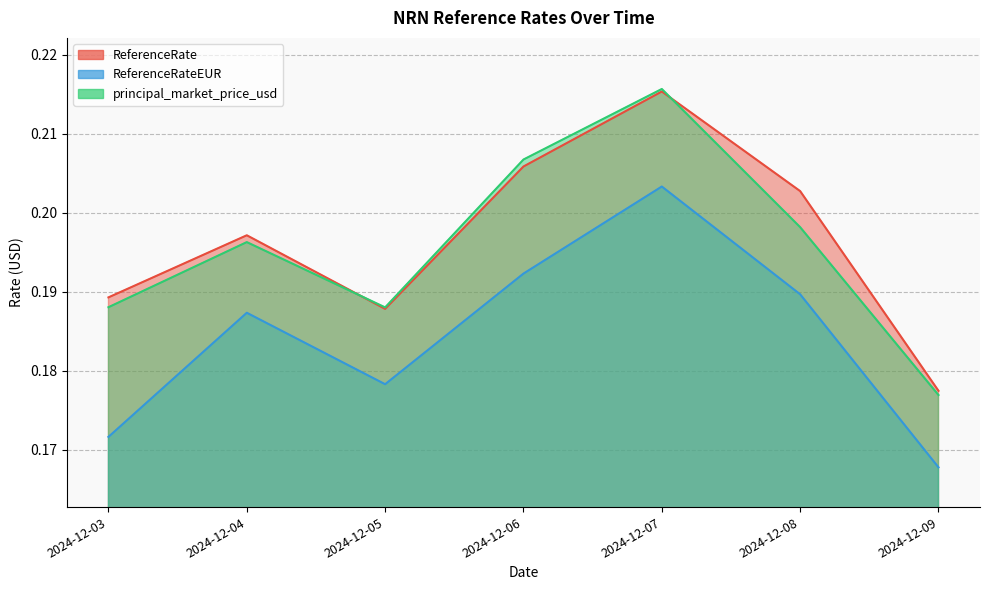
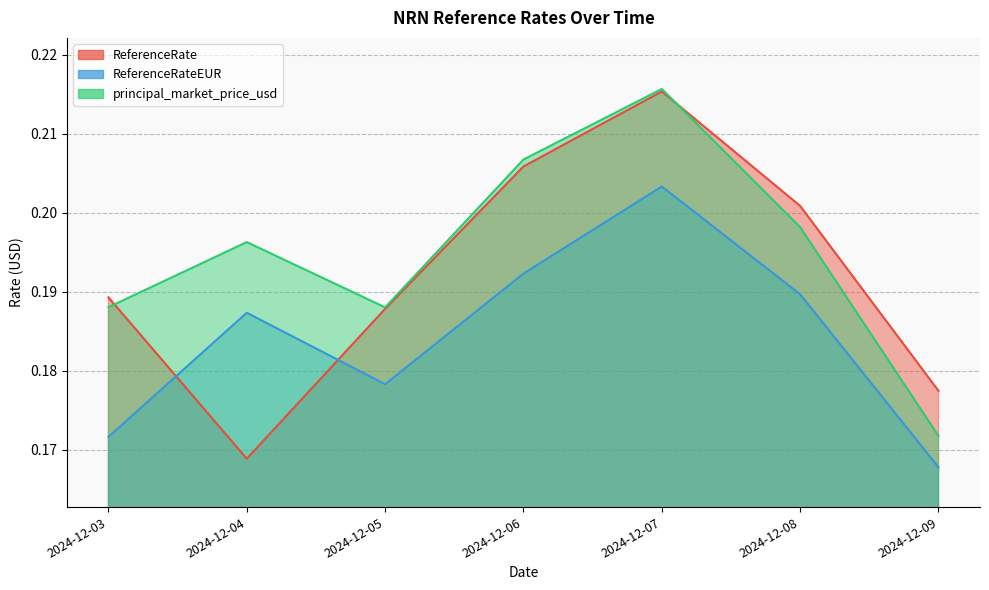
  {
    "ReferenceRate": {
      "2024-12-03": 0.189,
-     "2024-12-04": 0.197,
+     "2024-12-04": 0.169,
      "2024-12-06": 0.206,
-     "2024-12-08": 0.203,
+     "2024-12-08": 0.201,
      "2024-12-09": 0.177
    },
    "ReferenceRateEUR": {
      "2024-12-03": 0.172,
      "2024-12-04": 0.187,
      "2024-12-05": 0.178,
      "2024-12-06": 0.192,
      "2024-12-07": 0.203,
      "2024-12-08": 0.190,
      "2024-12-09": 0.168
    },
    "principal_market_price_usd": {
      "2024-12-03": 0.188,
      "2024-12-04": 0.196,
      "2024-12-06": 0.207,
      "2024-12-08": 0.198,
-     "2024-12-09": 0.177
+     "2024-12-09": 0.172
    }
  }
